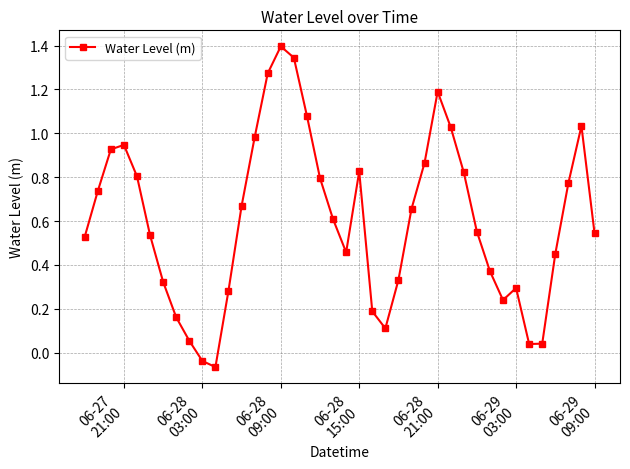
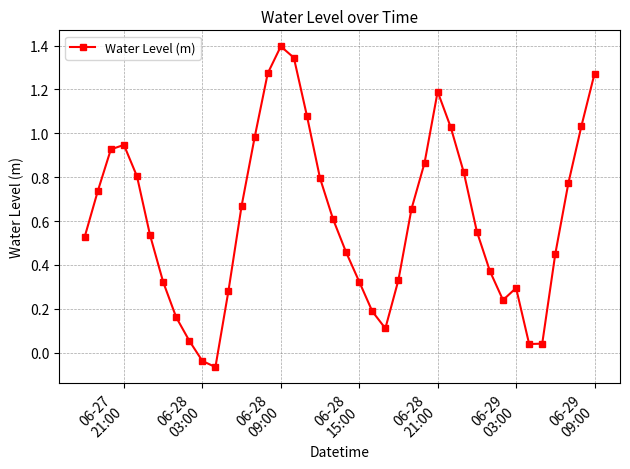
  {
    "06-27 21:00": 0.95,
    "06-28 03:00": -0.04,
    "06-28 09:00": 1.40,
-   "06-28 15:00": 0.83,
+   "06-28 15:00": 0.32,
    "06-28 21:00": 1.19,
    "06-29 03:00": 0.29,
-   "06-29 09:00": 0.55
+   "06-29 09:00": 1.27
  }
